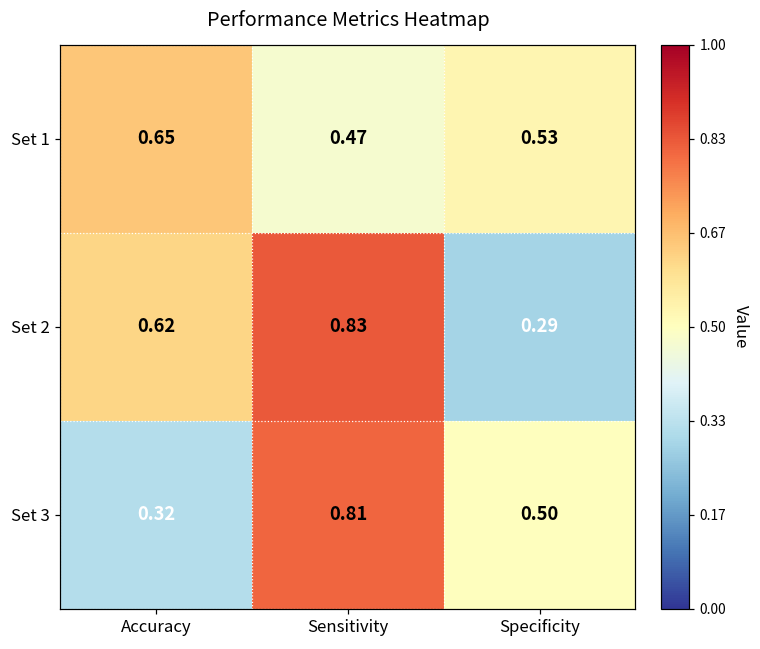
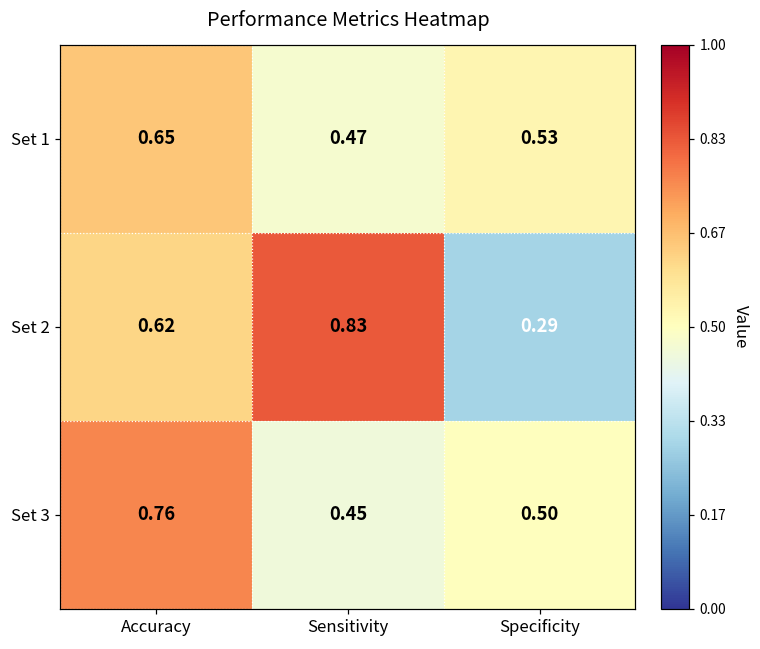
  {
    "Set 1": {
      "Accuracy": 0.65,
      "Sensitivity": 0.47,
      "Specificity": 0.53
    },
    "Set 2": {
      "Accuracy": 0.62,
      "Sensitivity": 0.83,
      "Specificity": 0.29
    },
    "Set 3": {
-     "Accuracy": 0.32,
-     "Sensitivity": 0.81,
+     "Accuracy": 0.76,
+     "Sensitivity": 0.45,
      "Specificity": 0.50
    }
  }
